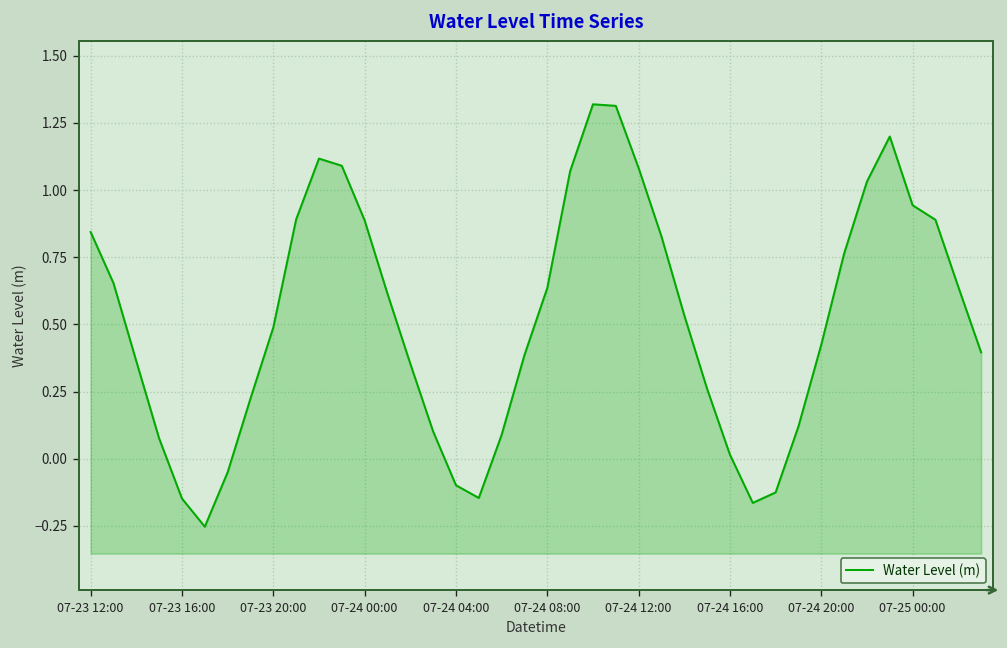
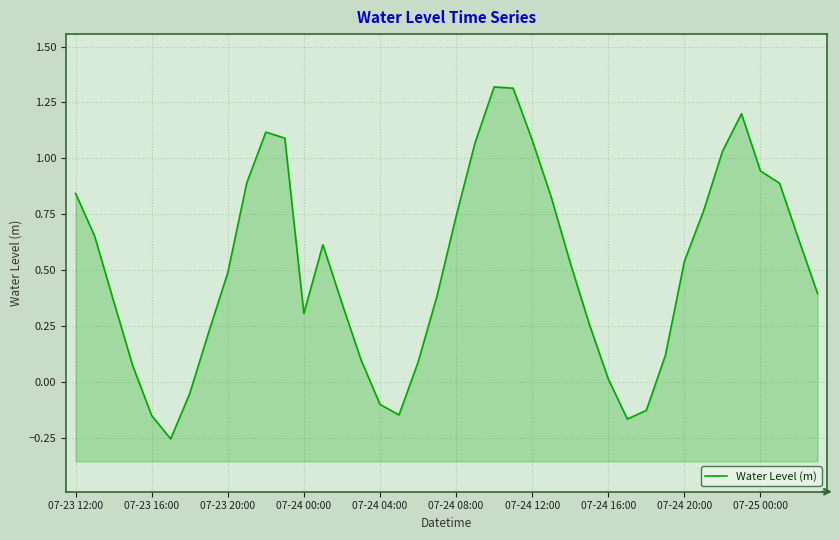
  {
    "07-23 12:00": 0.84,
    "07-23 16:00": -0.15,
    "07-23 20:00": 0.49,
-   "07-24 00:00": 0.89,
+   "07-24 00:00": 0.31,
    "07-24 04:00": -0.10,
-   "07-24 08:00": 0.64,
+   "07-24 08:00": 0.74,
    "07-24 12:00": 1.08,
    "07-24 16:00": 0.02,
-   "07-24 20:00": 0.42,
+   "07-24 20:00": 0.54,
    "07-25 00:00": 0.94
  }
